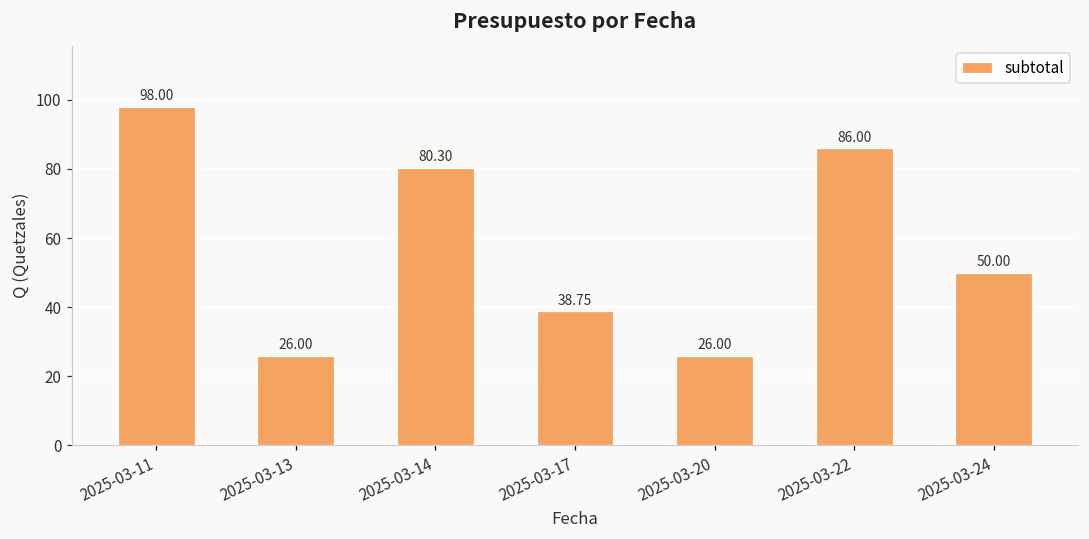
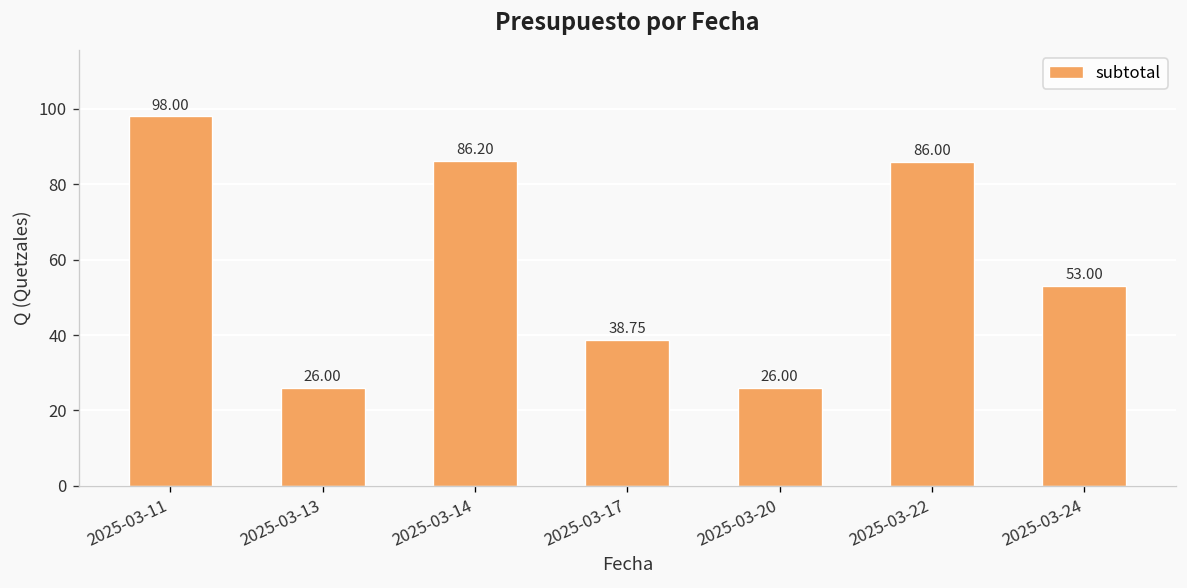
  {
    "2025-03-11": 98.00,
    "2025-03-13": 26.00,
-   "2025-03-14": 80.30,
+   "2025-03-14": 86.20,
    "2025-03-17": 38.75,
    "2025-03-20": 26.00,
    "2025-03-22": 86.00,
-   "2025-03-24": 50.00
+   "2025-03-24": 53.00
  }
